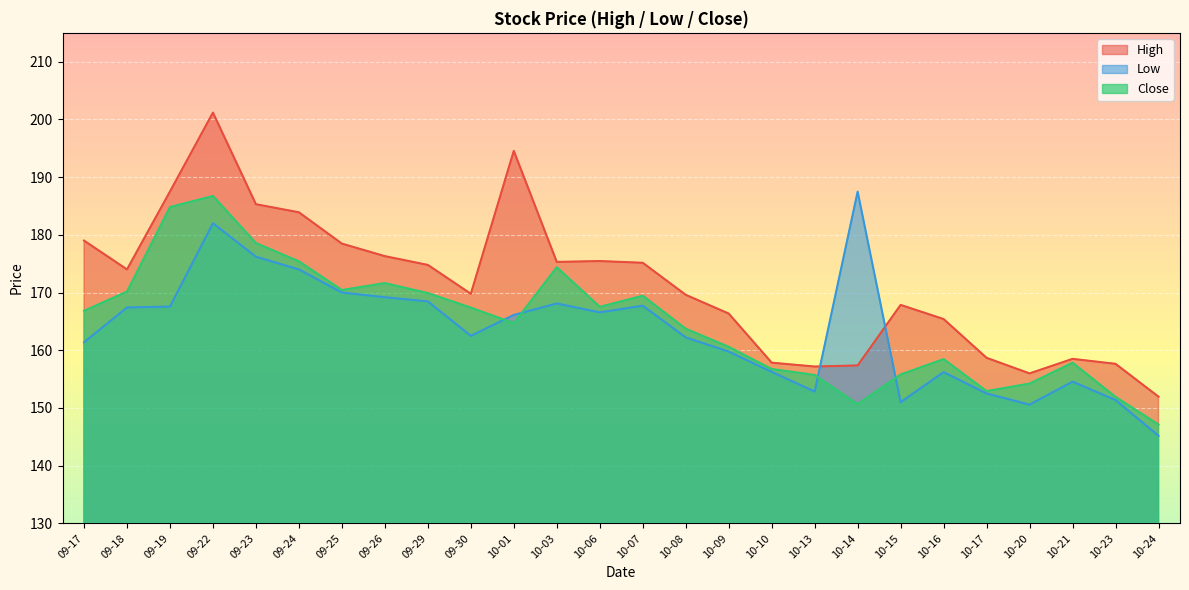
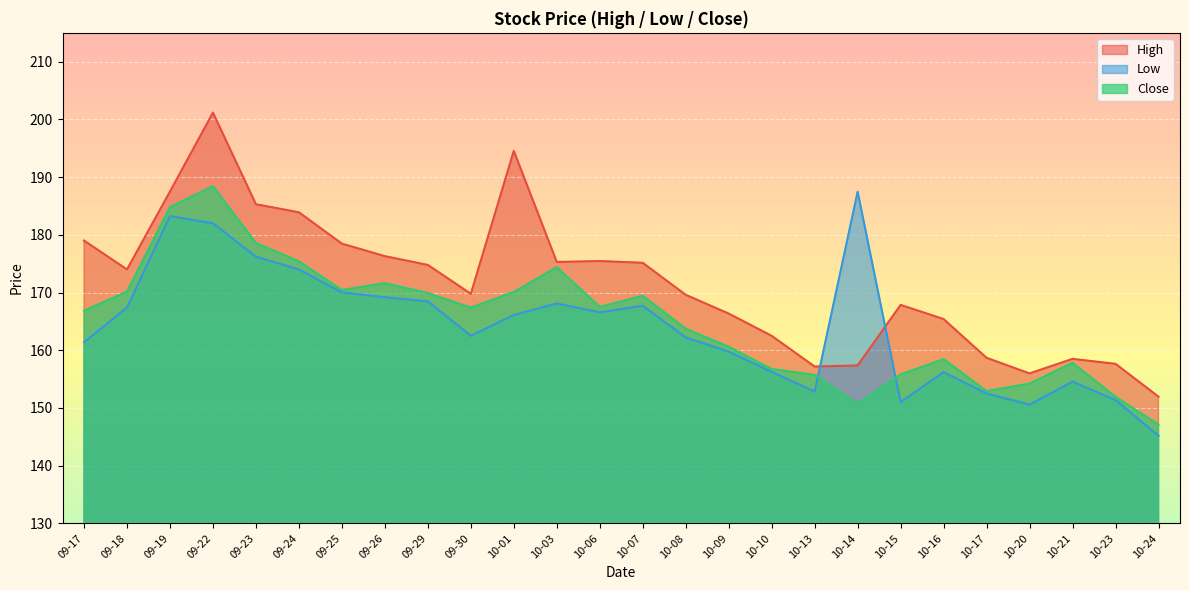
  {
    "High": {
      "09-17": 179,
      "09-18": 174,
      "09-19": 188,
      "09-22": 201,
      "09-23": 185,
      "09-24": 184,
      "09-25": 178,
      "09-26": 176,
      "09-29": 175,
      "09-30": 170,
      "10-01": 195,
      "10-03": 175,
      "10-06": 175,
      "10-07": 175,
      "10-08": 170,
      "10-09": 166,
-     "10-10": 158,
+     "10-10": 162,
      "10-13": 157,
      "10-14": 157,
      "10-15": 168,
      "10-16": 165,
      "10-17": 159,
      "10-20": 156,
      "10-21": 159,
      "10-23": 158,
      "10-24": 152
    },
    "Low": {
      "09-17": 161,
      "09-18": 167,
-     "09-19": 168,
+     "09-19": 183,
      "09-22": 182,
      "09-23": 176,
      "09-24": 174,
      "09-26": 169,
      "09-29": 168,
      "09-30": 163,
      "10-01": 166,
      "10-03": 168,
      "10-06": 167,
      "10-07": 168,
      "10-08": 162,
      "10-09": 160,
      "10-10": 156,
      "10-13": 153,
      "10-14": 187,
      "10-15": 151,
      "10-16": 156,
      "10-20": 151,
      "10-21": 155,
      "10-23": 151,
      "10-24": 145
    },
    "Close": {
      "09-17": 167,
      "09-18": 170,
      "09-19": 185,
-     "09-22": 187,
+     "09-22": 188,
      "09-23": 179,
      "09-24": 175,
      "09-26": 172,
      "09-29": 170,
      "09-30": 167,
-     "10-01": 165,
+     "10-01": 170,
      "10-03": 174,
      "10-06": 168,
      "10-07": 169,
      "10-08": 164,
      "10-09": 161,
      "10-10": 157,
      "10-13": 156,
      "10-14": 151,
      "10-15": 156,
      "10-16": 158,
      "10-20": 154,
      "10-21": 158,
      "10-23": 152,
      "10-24": 147
    }
  }
